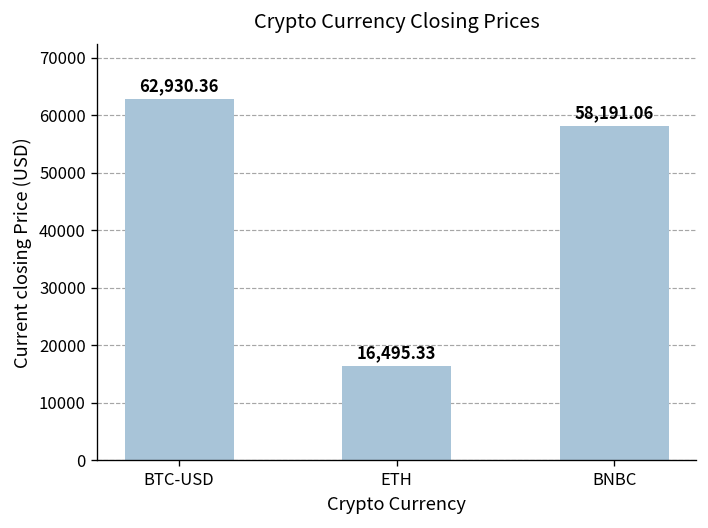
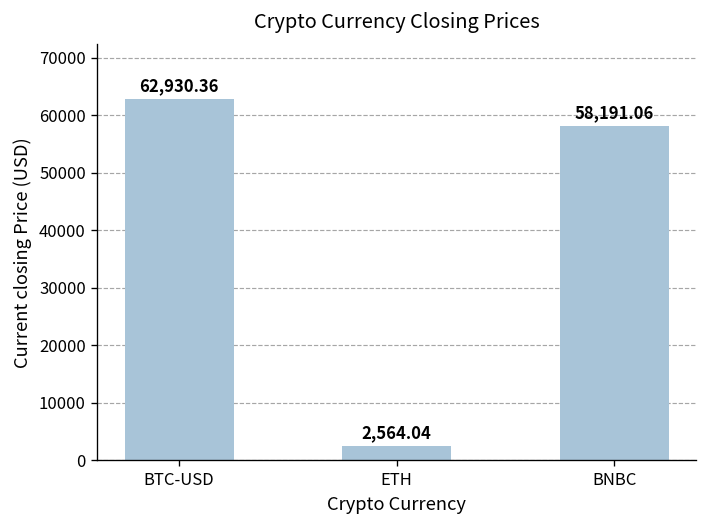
  {
    "BTC-USD": "62,930.36",
-   "ETH": "16,495.33",
+   "ETH": "2,564.04",
    "BNBC": "58,191.06"
  }
